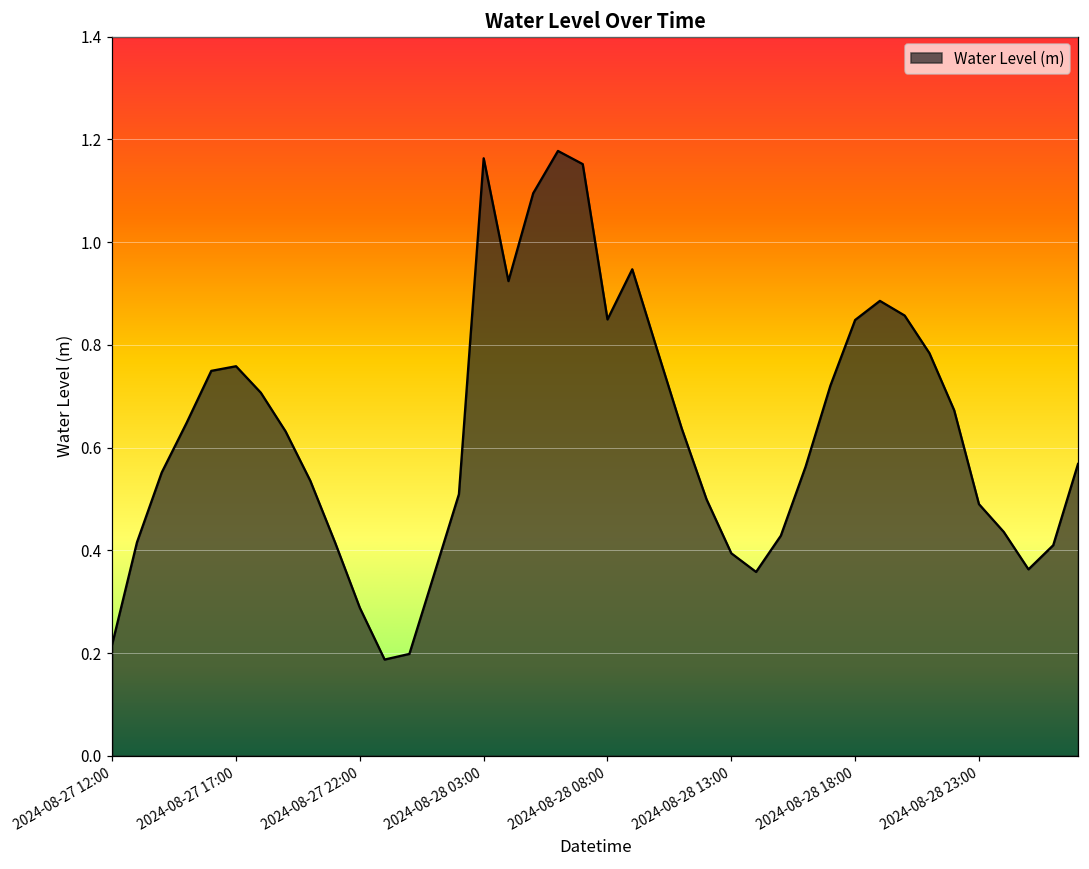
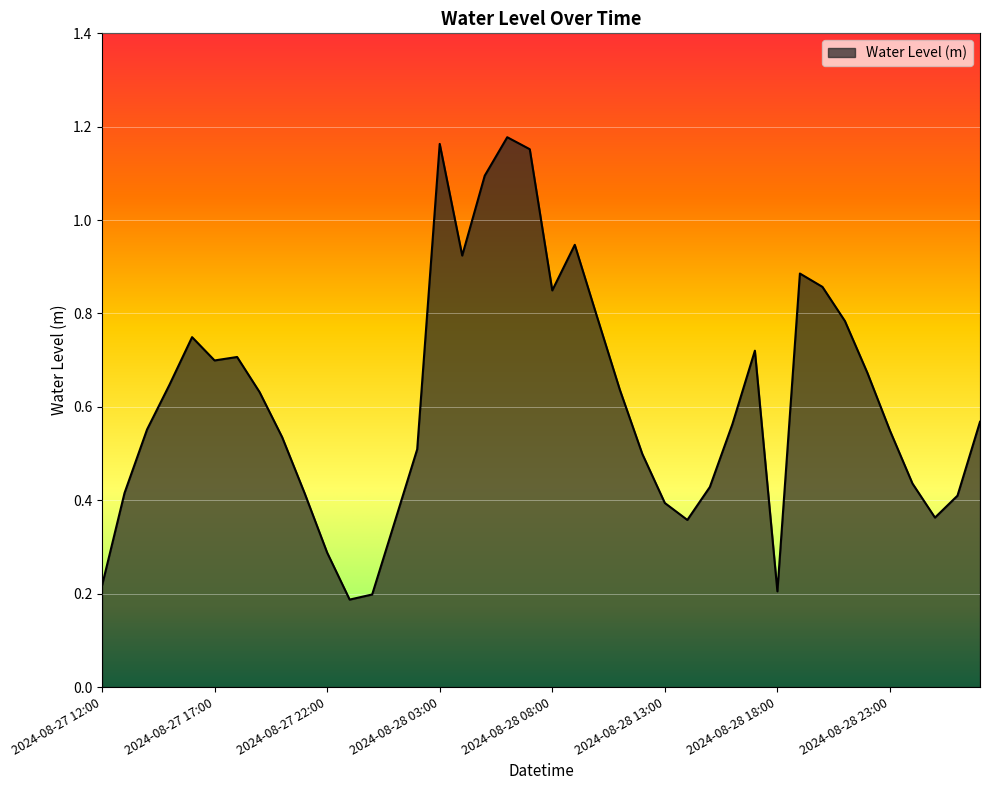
  {
    "2024-08-27 12:00": 0.22,
-   "2024-08-27 17:00": 0.76,
+   "2024-08-27 17:00": 0.70,
    "2024-08-27 22:00": 0.29,
    "2024-08-28 03:00": 1.16,
    "2024-08-28 08:00": 0.85,
    "2024-08-28 13:00": 0.39,
-   "2024-08-28 18:00": 0.85,
-   "2024-08-28 23:00": 0.49
+   "2024-08-28 18:00": 0.20,
+   "2024-08-28 23:00": 0.55
  }
